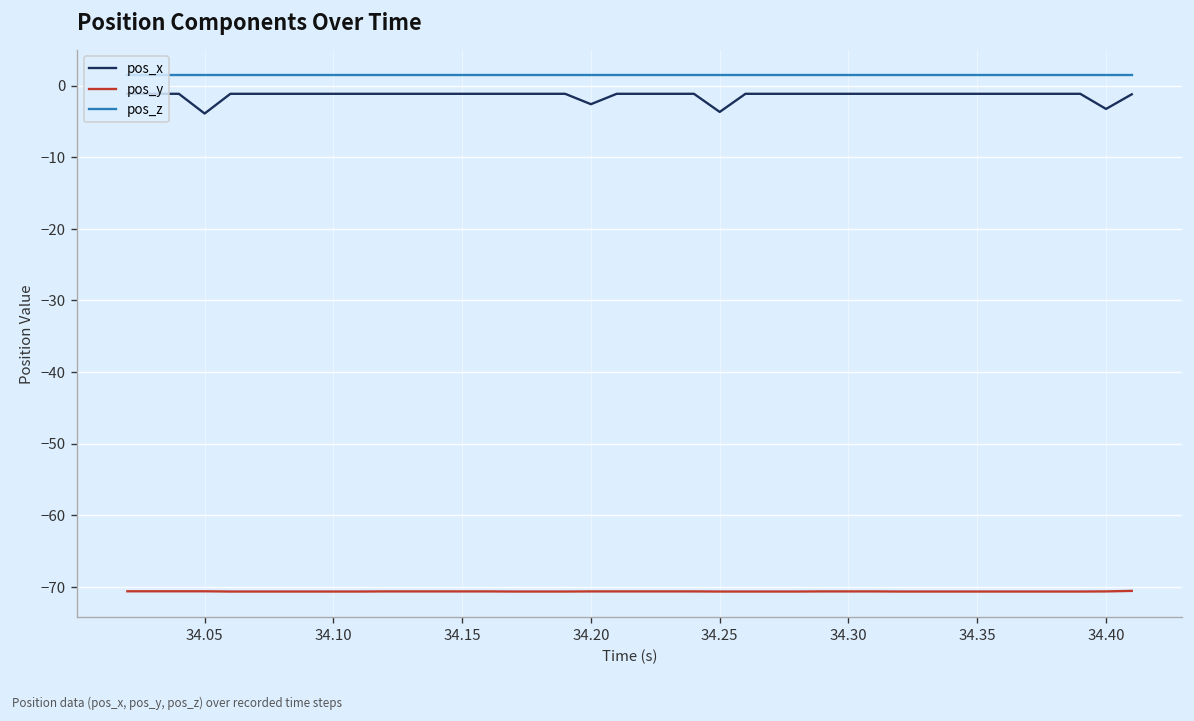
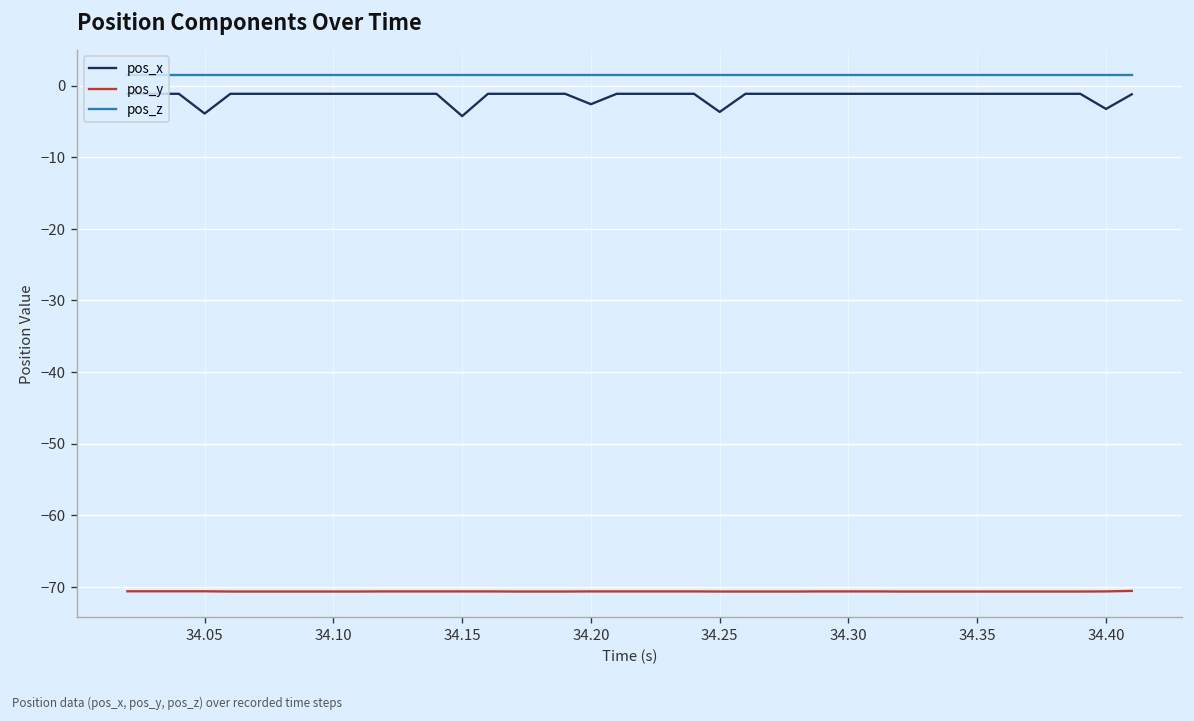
  {
    "pos_x": {
      "34.05": -4,
      "34.10": -1,
-     "34.15": -1,
+     "34.15": -4,
      "34.20": -3,
      "34.25": -4,
      "34.30": -1,
      "34.35": -1,
      "34.40": -3
    },
    "pos_y": {
      "34.05": -71,
      "34.10": -71,
      "34.15": -71,
      "34.20": -71,
      "34.25": -71,
      "34.30": -71,
      "34.35": -71,
      "34.40": -71
    },
    "pos_z": {
      "34.05": 1,
      "34.10": 1,
      "34.15": 1,
      "34.20": 1,
      "34.25": 1,
      "34.30": 1,
      "34.35": 1,
      "34.40": 1
    }
  }
